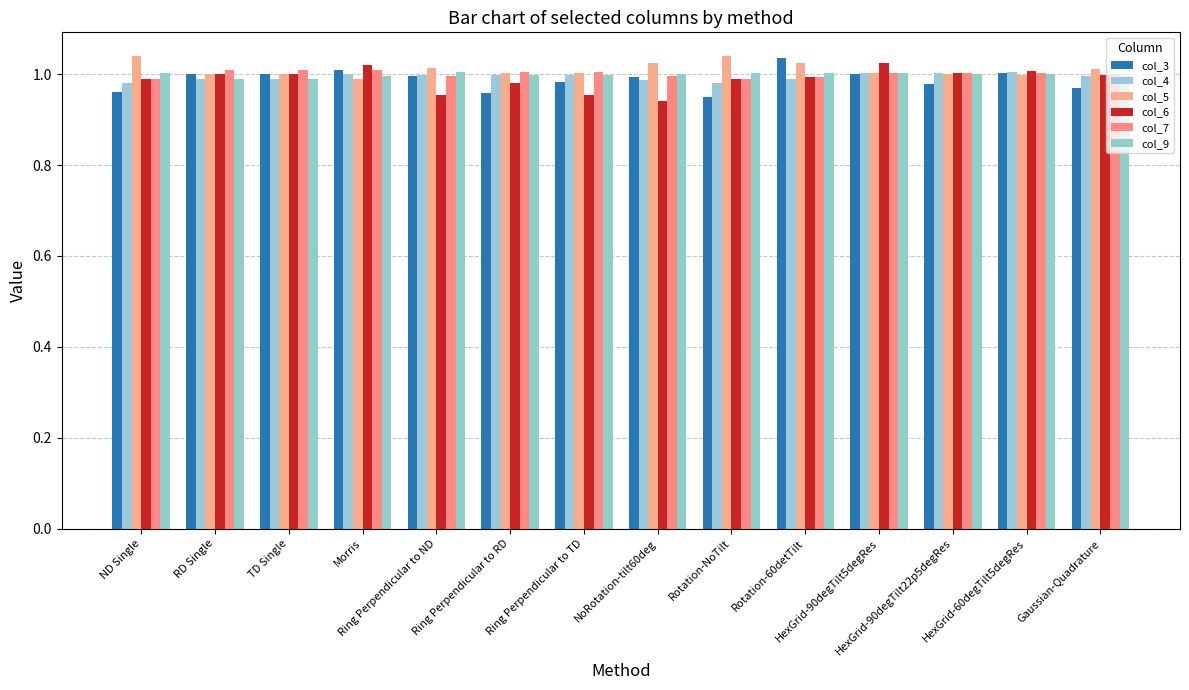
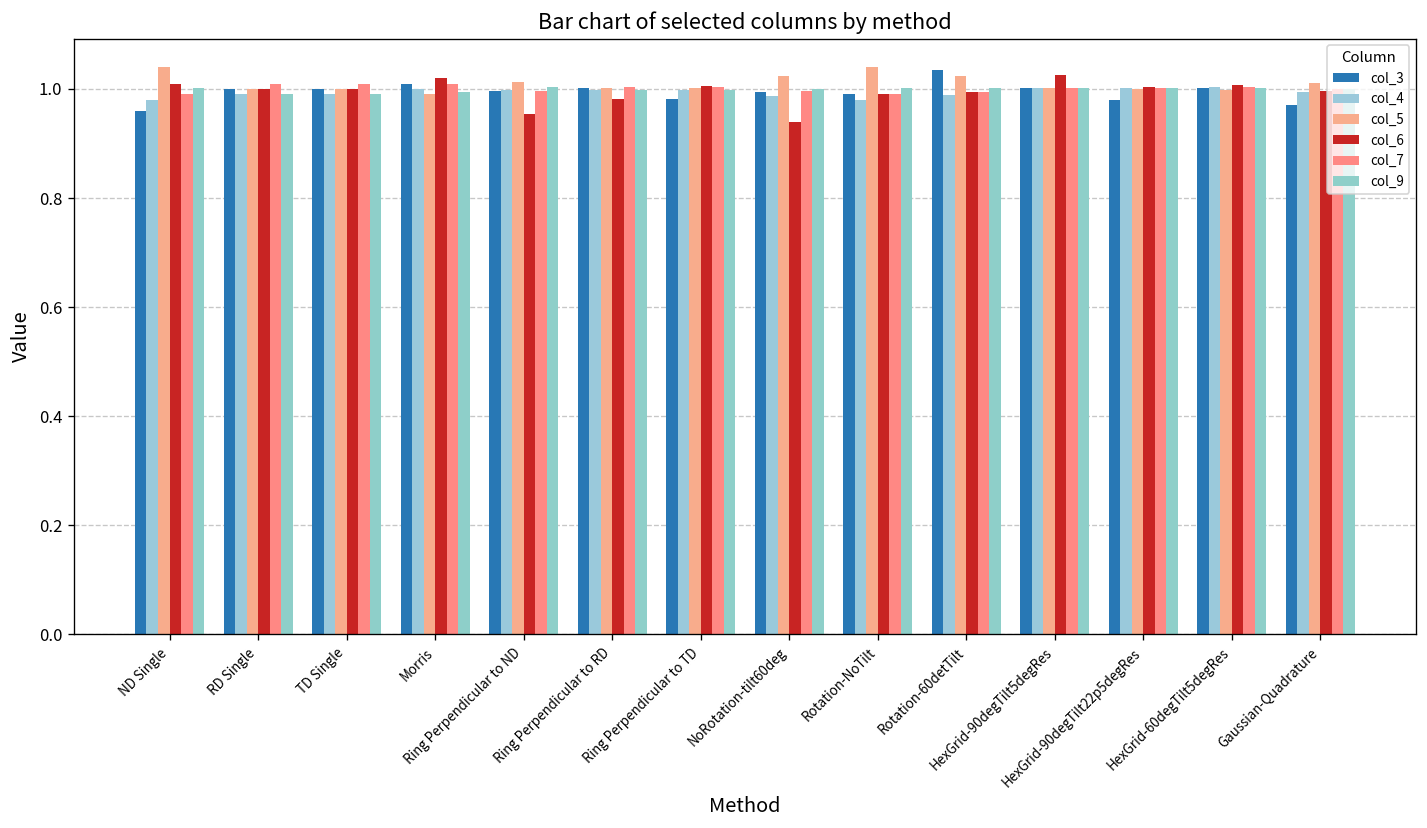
  {
    "col_3": {
      "ND Single": 0.96,
      "RD Single": 1.00,
      "TD Single": 1.00,
      "Morris": 1.01,
      "Ring Perpendicular to ND": 1.00,
-     "Ring Perpendicular to RD": 0.96,
+     "Ring Perpendicular to RD": 1.00,
      "Ring Perpendicular to TD": 0.98,
      "NoRotation-tilt60deg": 0.99,
-     "Rotation-NoTilt": 0.95,
+     "Rotation-NoTilt": 0.99,
      "Rotation-60detTilt": 1.03,
      "HexGrid-90degTilt5degRes": 1.00,
      "HexGrid-90degTilt22p5degRes": 0.98,
      "HexGrid-60degTilt5degRes": 1.00,
      "Gaussian-Quadrature": 0.97
    },
    "col_6": {
-     "ND Single": 0.99,
+     "ND Single": 1.01,
      "RD Single": 1.00,
      "TD Single": 1.00,
      "Morris": 1.02,
      "Ring Perpendicular to ND": 0.95,
      "Ring Perpendicular to RD": 0.98,
-     "Ring Perpendicular to TD": 0.95,
+     "Ring Perpendicular to TD": 1.00,
      "NoRotation-tilt60deg": 0.94,
      "Rotation-NoTilt": 0.99,
      "Rotation-60detTilt": 0.99,
      "HexGrid-90degTilt5degRes": 1.03,
      "HexGrid-90degTilt22p5degRes": 1.00,
      "HexGrid-60degTilt5degRes": 1.01,
      "Gaussian-Quadrature": 1.00
    }
  }
